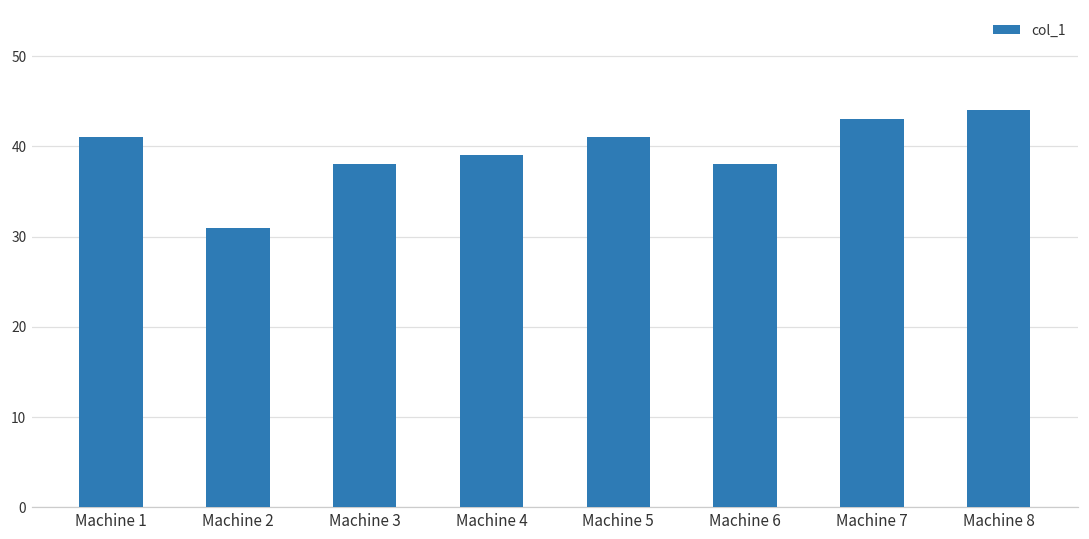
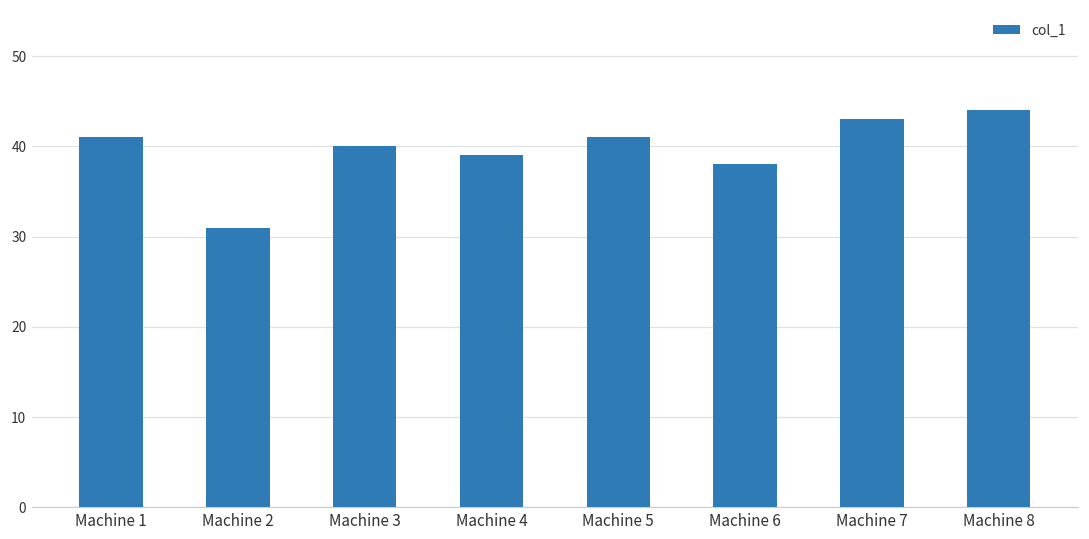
  {
    "Machine 1": 41,
    "Machine 2": 31,
-   "Machine 3": 38,
+   "Machine 3": 40,
    "Machine 4": 39,
    "Machine 5": 41,
    "Machine 6": 38,
    "Machine 7": 43,
    "Machine 8": 44
  }
